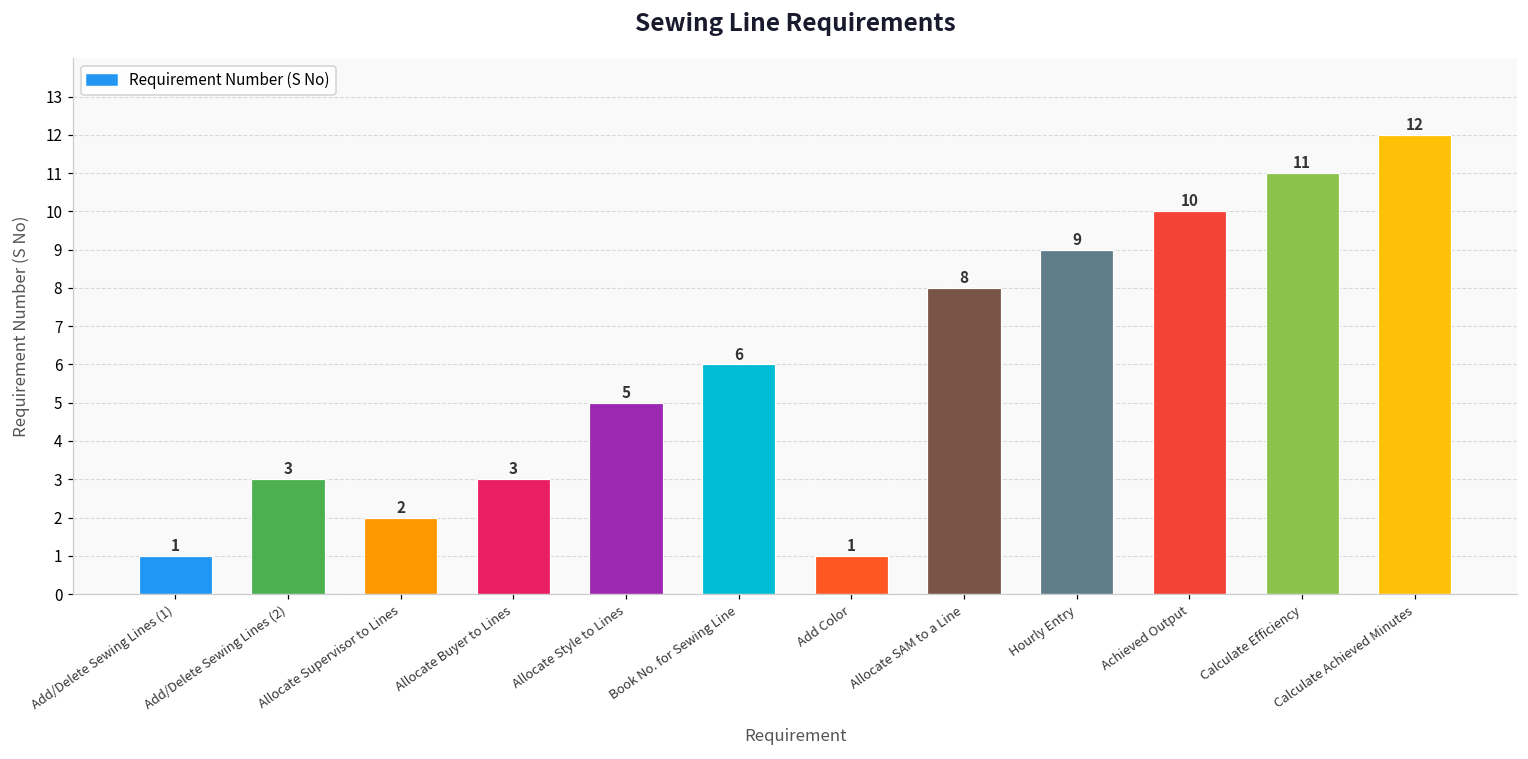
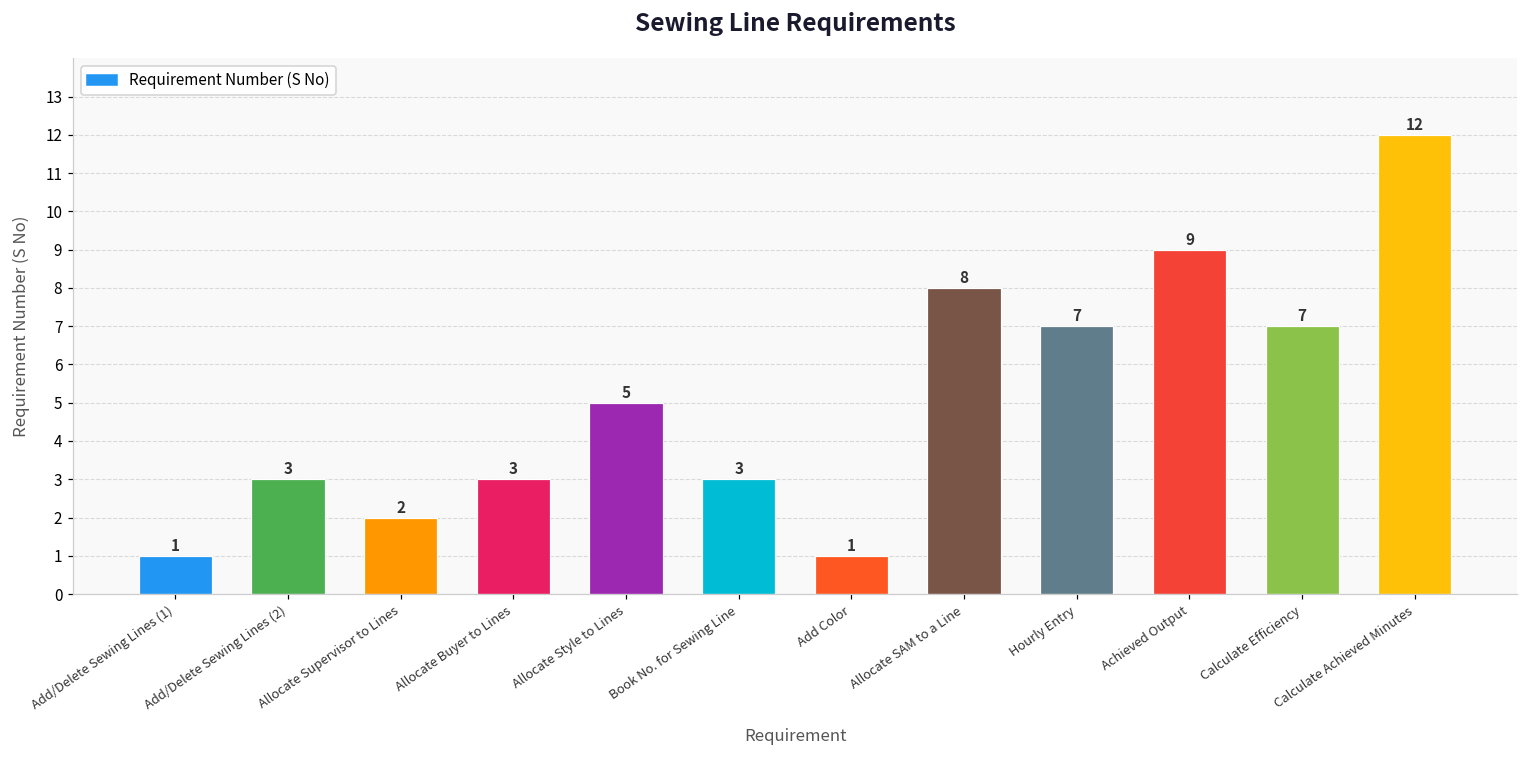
  {
    "Add/Delete Sewing Lines (1)": 1,
    "Add/Delete Sewing Lines (2)": 3,
    "Allocate Supervisor to Lines": 2,
    "Allocate Buyer to Lines": 3,
    "Allocate Style to Lines": 5,
-   "Book No. for Sewing Line": 6,
+   "Book No. for Sewing Line": 3,
    "Add Color": 1,
    "Allocate SAM to a Line": 8,
-   "Hourly Entry": 9,
-   "Achieved Output": 10,
-   "Calculate Efficiency": 11,
+   "Hourly Entry": 7,
+   "Achieved Output": 9,
+   "Calculate Efficiency": 7,
    "Calculate Achieved Minutes": 12
  }
